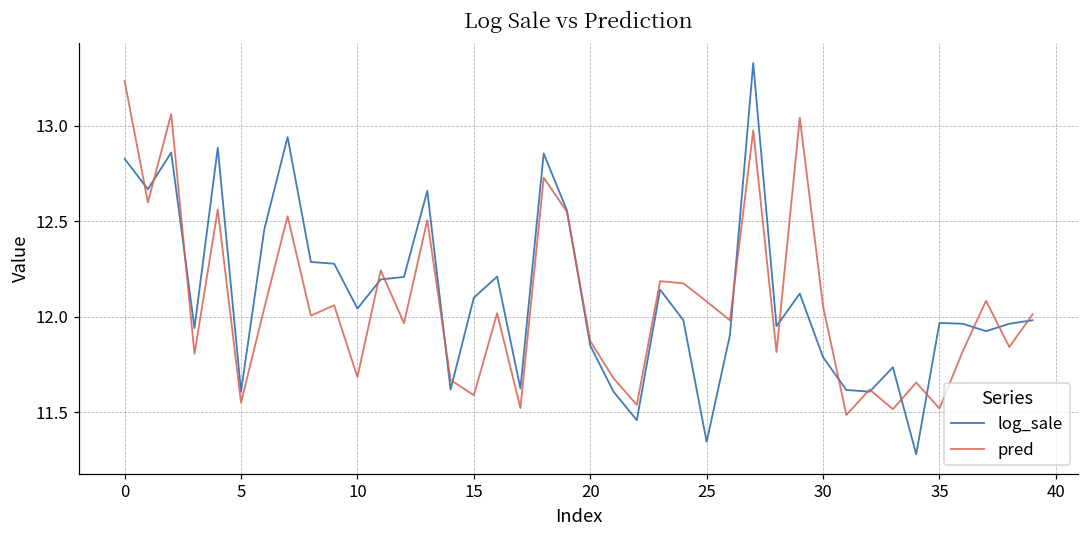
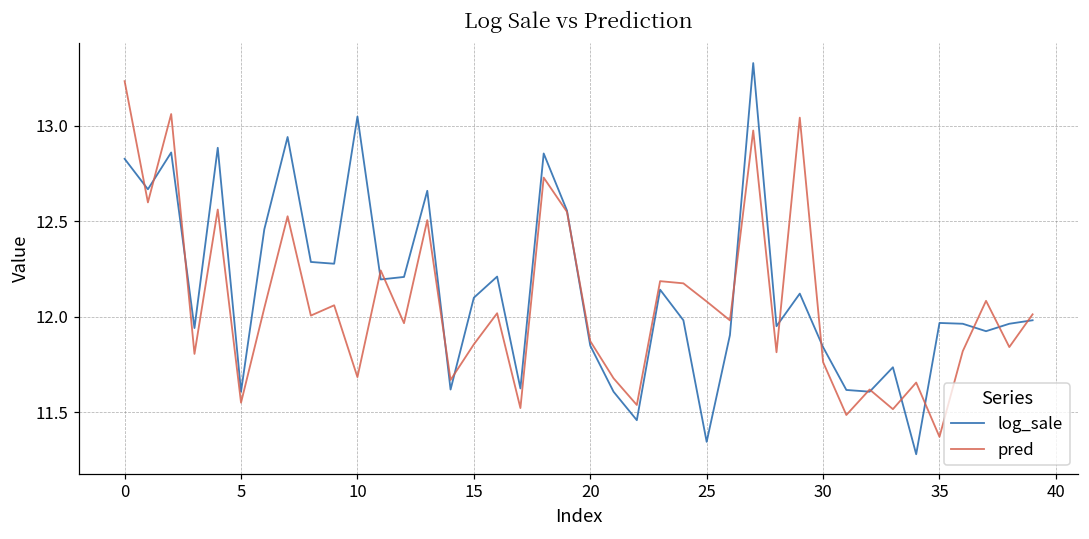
  {
    "log_sale": {
      "0": 12.83,
      "5": 11.61,
-     "10": 12.04,
+     "10": 13.05,
      "15": 12.10,
      "20": 11.85,
      "25": 11.35,
-     "30": 11.79,
+     "30": 11.84,
      "35": 11.97
    },
    "pred": {
      "0": 13.23,
      "5": 11.55,
      "10": 11.68,
-     "15": 11.59,
+     "15": 11.86,
      "20": 11.87,
      "25": 12.08,
-     "30": 12.06,
-     "35": 11.52
+     "30": 11.76,
+     "35": 11.37
    }
  }
